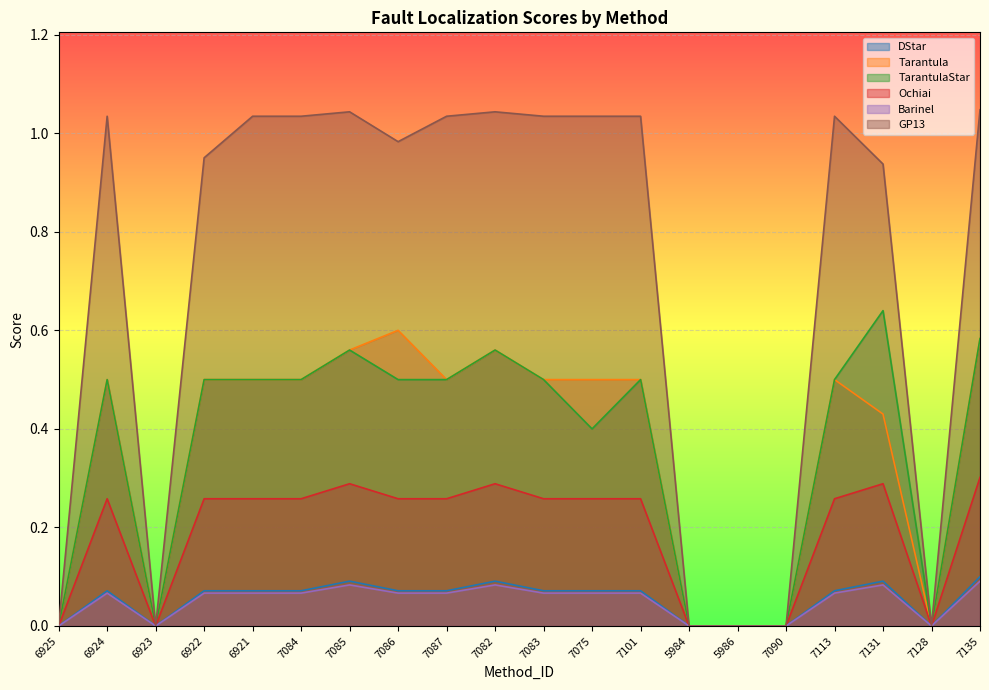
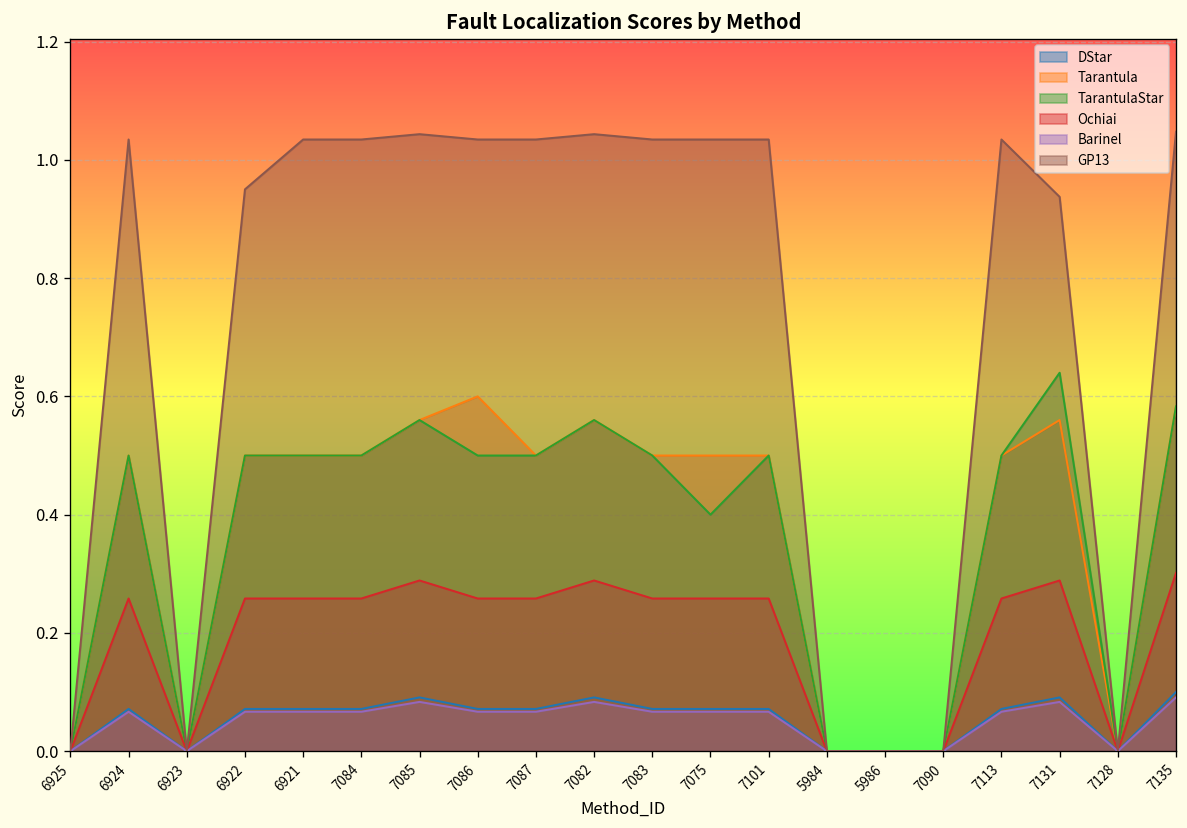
  {
    "DStar": {
      "7085": 0.09,
      "7082": 0.09,
      "7131": 0.09,
      "7135": 0.10
    },
    "Tarantula": {
      "7086": 0.60,
      "7075": 0.50,
-     "7131": 0.43
+     "7131": 0.56
    },
    "TarantulaStar": {
      "7086": 0.50,
      "7075": 0.40,
      "7131": 0.64
    },
    "Ochiai": {
      "6924": 0.26,
      "6922": 0.26,
      "6921": 0.26,
      "7084": 0.26,
      "7085": 0.29,
      "7086": 0.26,
      "7087": 0.26,
      "7082": 0.29,
      "7083": 0.26,
      "7075": 0.26,
      "7101": 0.26,
      "7113": 0.26,
      "7131": 0.29,
      "7135": 0.30
    },
    "Barinel": {
      "7085": 0.08,
      "7082": 0.08,
      "7131": 0.08,
      "7135": 0.09
    },
    "GP13": {
      "6924": 1.03,
      "6922": 0.95,
      "6921": 1.03,
      "7084": 1.03,
      "7085": 1.04,
-     "7086": 0.98,
+     "7086": 1.03,
      "7087": 1.03,
      "7082": 1.04,
      "7083": 1.03,
      "7075": 1.03,
      "7101": 1.03,
      "7113": 1.03,
      "7131": 0.94,
      "7135": 1.05
    }
  }
